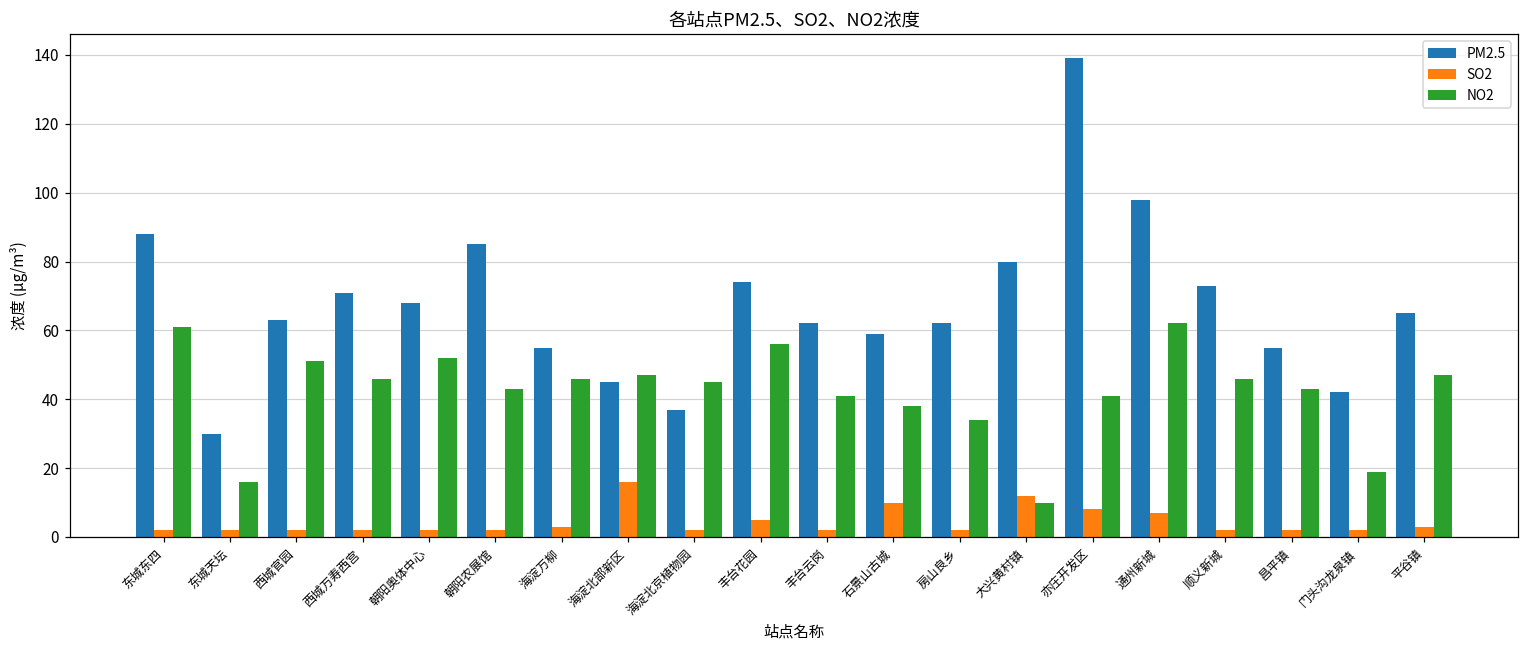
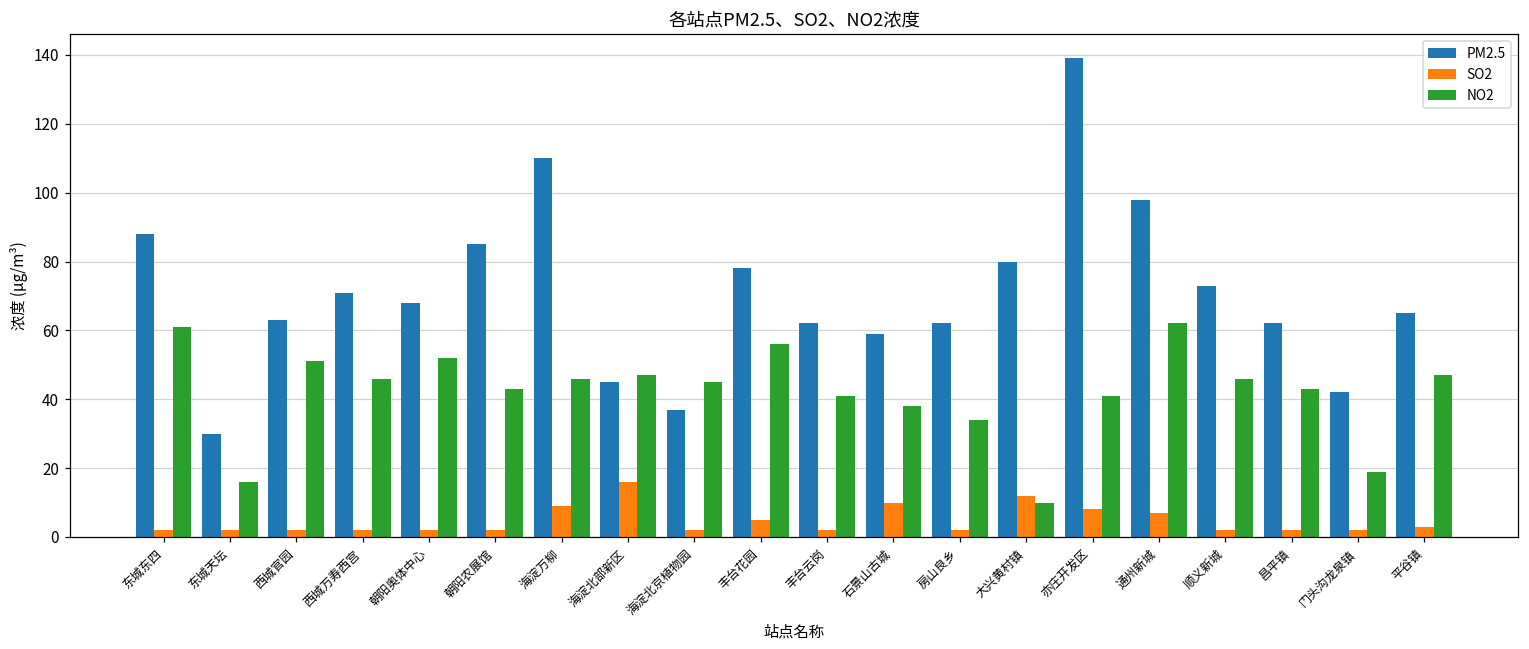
  {
    "PM2.5": {
      "东城东四": 88,
      "东城天坛": 30,
      "西城官园": 63,
      "西城万寿西宫": 71,
      "朝阳奥体中心": 68,
      "朝阳农展馆": 85,
-     "海淀万柳": 55,
+     "海淀万柳": 110,
      "海淀北部新区": 45,
      "海淀北京植物园": 37,
-     "丰台花园": 74,
+     "丰台花园": 78,
      "丰台云岗": 62,
      "石景山古城": 59,
      "房山良乡": 62,
      "大兴黄村镇": 80,
      "亦庄开发区": 139,
      "通州新城": 98,
      "顺义新城": 73,
-     "昌平镇": 55,
+     "昌平镇": 62,
      "门头沟龙泉镇": 42,
      "平谷镇": 65
    },
    "SO2": {
      "东城东四": 2,
      "东城天坛": 2,
      "西城官园": 2,
      "西城万寿西宫": 2,
      "朝阳奥体中心": 2,
      "朝阳农展馆": 2,
-     "海淀万柳": 3,
+     "海淀万柳": 9,
      "海淀北部新区": 16,
      "海淀北京植物园": 2,
      "丰台花园": 5,
      "丰台云岗": 2,
      "石景山古城": 10,
      "房山良乡": 2,
      "大兴黄村镇": 12,
      "亦庄开发区": 8,
      "通州新城": 7,
      "顺义新城": 2,
      "昌平镇": 2,
      "门头沟龙泉镇": 2,
      "平谷镇": 3
    },
    "NO2": {
      "东城东四": 61,
      "东城天坛": 16,
      "西城官园": 51,
      "西城万寿西宫": 46,
      "朝阳奥体中心": 52,
      "朝阳农展馆": 43,
      "海淀万柳": 46,
      "海淀北部新区": 47,
      "海淀北京植物园": 45,
      "丰台花园": 56,
      "丰台云岗": 41,
      "石景山古城": 38,
      "房山良乡": 34,
      "大兴黄村镇": 10,
      "亦庄开发区": 41,
      "通州新城": 62,
      "顺义新城": 46,
      "昌平镇": 43,
      "门头沟龙泉镇": 19,
      "平谷镇": 47
    }
  }
